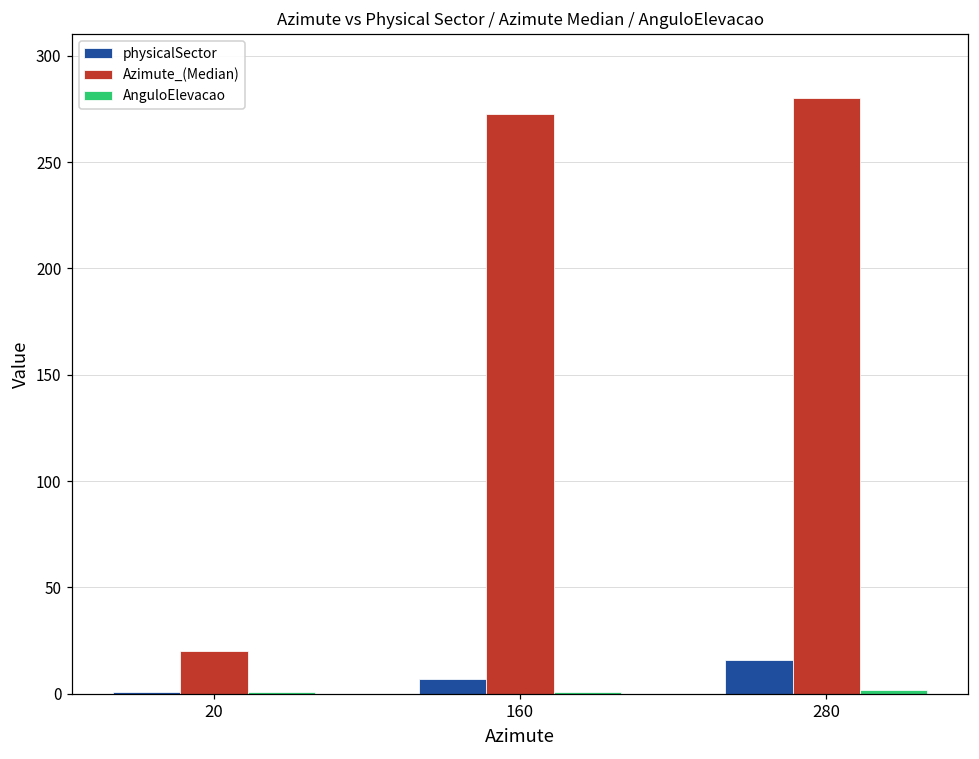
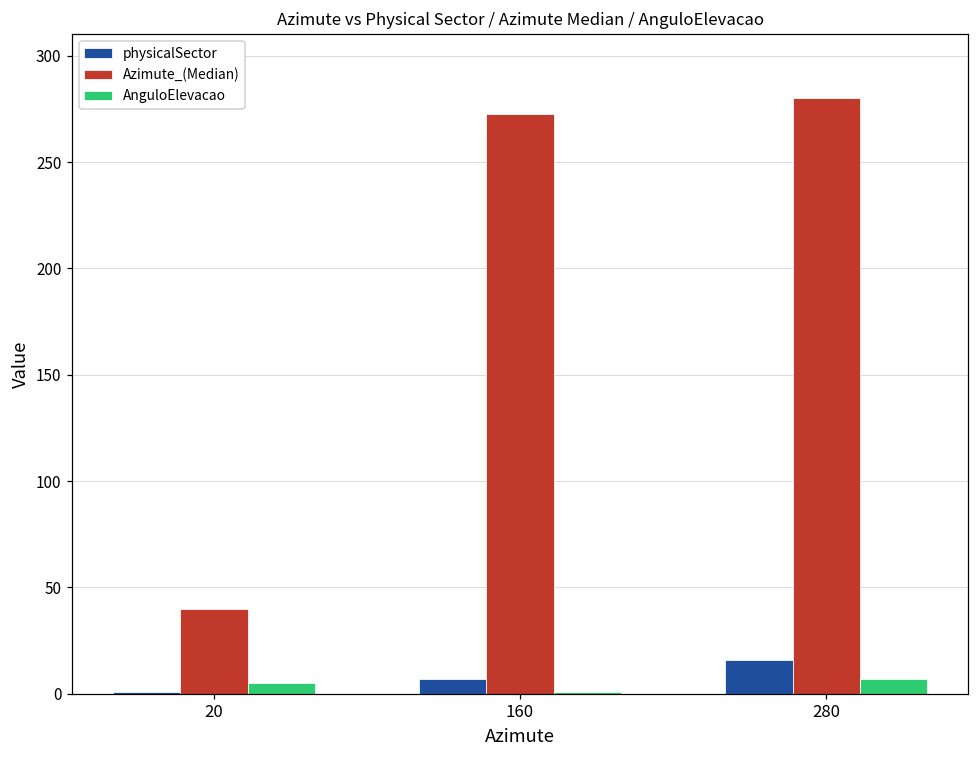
  {
    "physicalSector": {
      "160": 7,
      "280": 16
    },
    "Azimute_(Median)": {
-     "20": 20,
+     "20": 40,
      "160": 273,
      "280": 280
    },
    "AnguloElevacao": {
-     "20": 1,
-     "280": 2
+     "20": 5,
+     "280": 7
    }
  }
